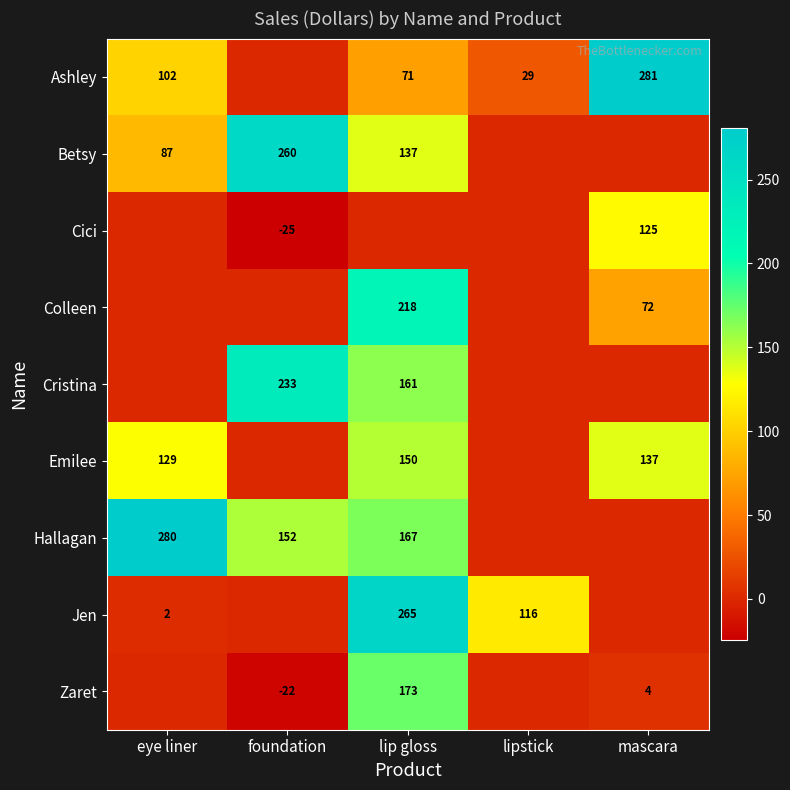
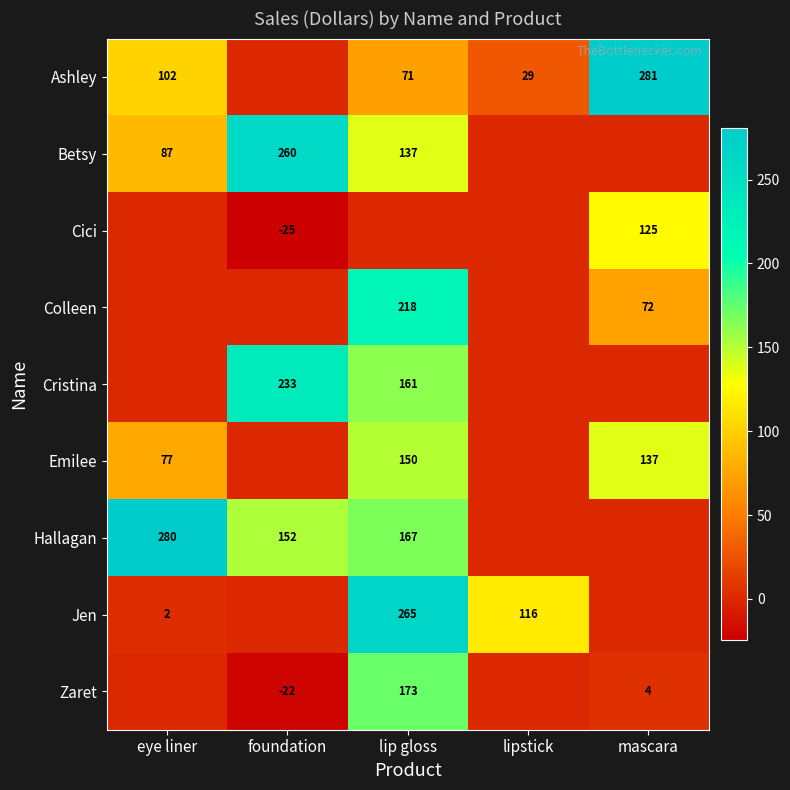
  {
    "Ashley": {
      "eye liner": 102,
      "lip gloss": 71,
      "lipstick": 29
    },
    "Betsy": {
      "eye liner": 87,
      "foundation": 260,
      "lip gloss": 137
    },
    "Cici": {
      "foundation": -25,
      "mascara": 125
    },
    "Colleen": {
      "lip gloss": 218,
      "mascara": 72
    },
    "Cristina": {
      "foundation": 233,
      "lip gloss": 161
    },
    "Emilee": {
-     "eye liner": 129,
+     "eye liner": 77,
      "lip gloss": 150,
      "mascara": 137
    },
    "Hallagan": {
      "eye liner": 280,
      "foundation": 152,
      "lip gloss": 167
    },
    "Jen": {
      "eye liner": 2,
      "lip gloss": 265,
      "lipstick": 116
    },
    "Zaret": {
      "foundation": -22,
      "lip gloss": 173,
      "mascara": 4
    }
  }
